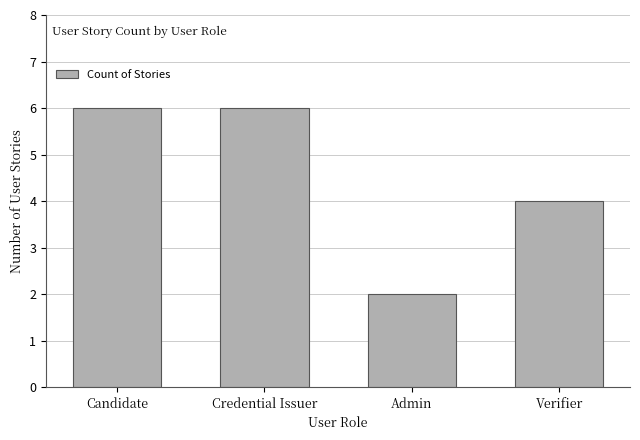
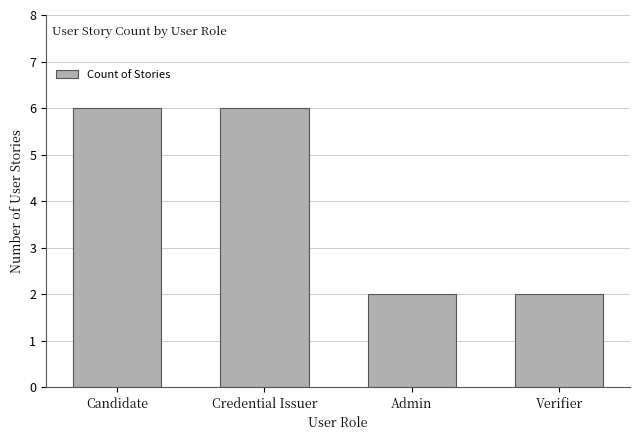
  {
    "Candidate": 6,
    "Credential Issuer": 6,
    "Admin": 2,
-   "Verifier": 4
+   "Verifier": 2
  }
